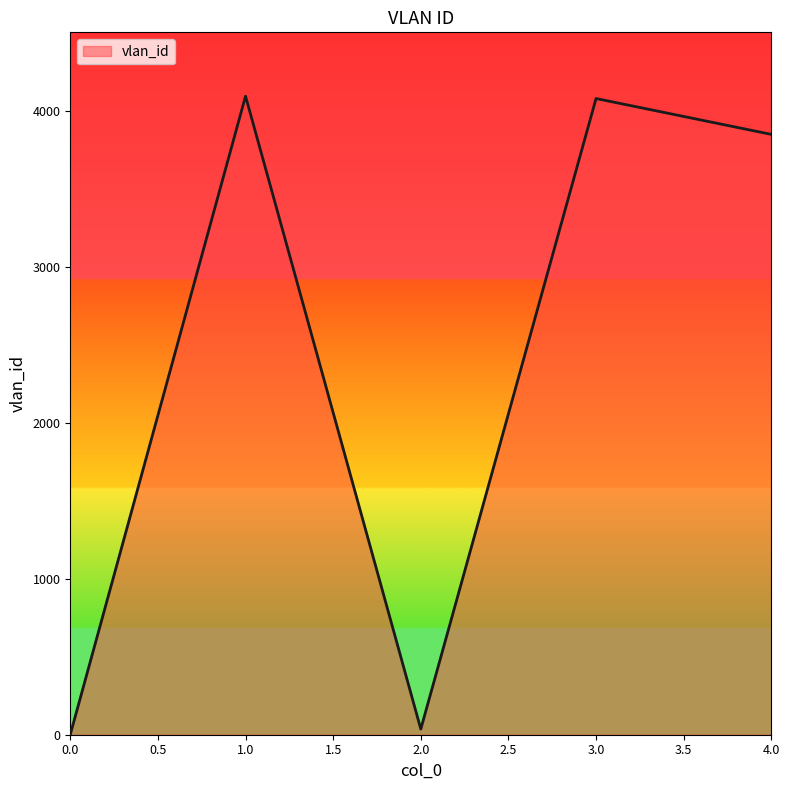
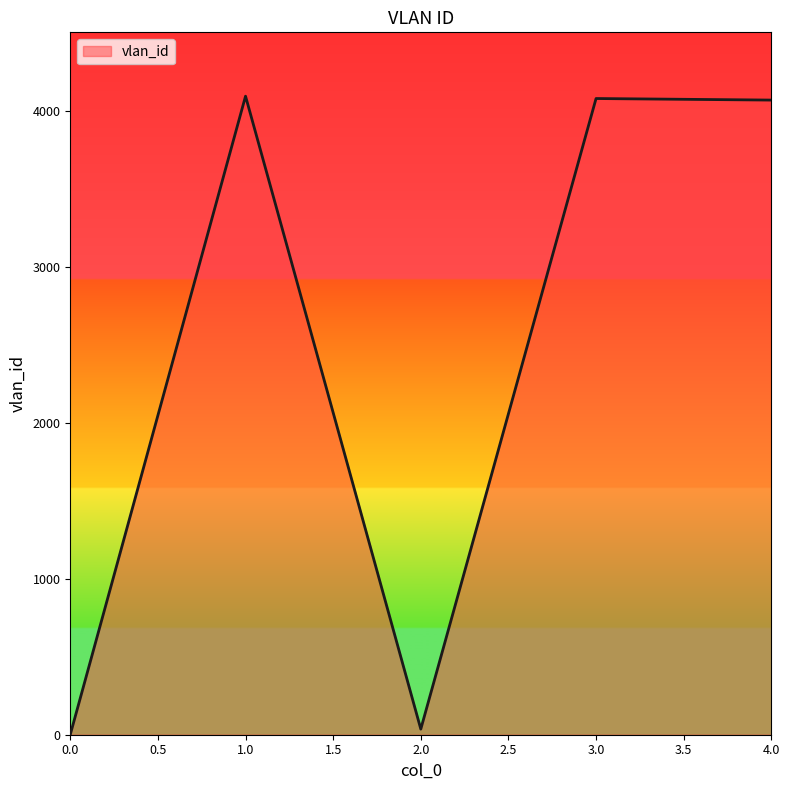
  {
    "0.0": 0,
    "1.0": 4100,
    "2.0": 40,
    "3.0": 4080,
-   "4.0": 3850
+   "4.0": 4070
  }
